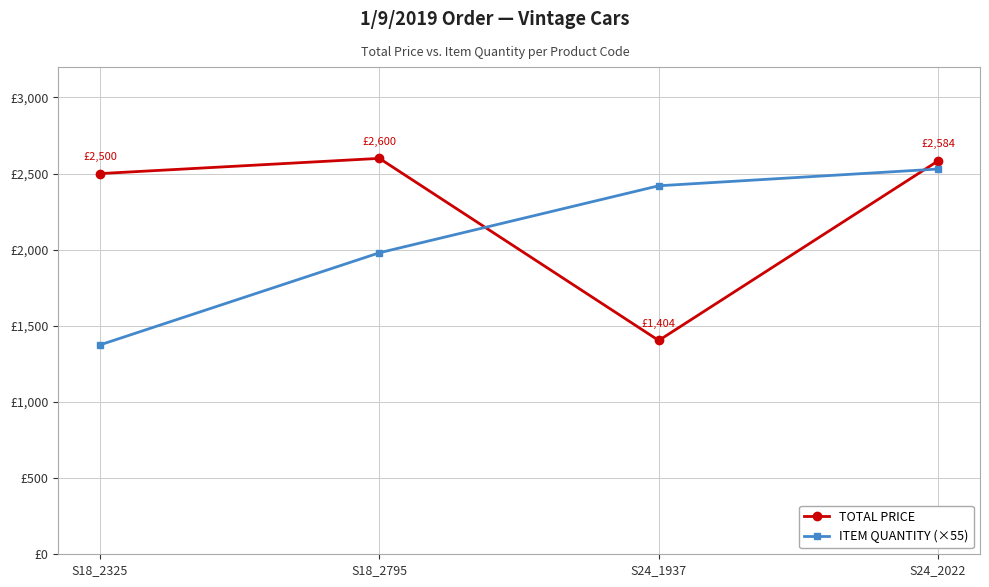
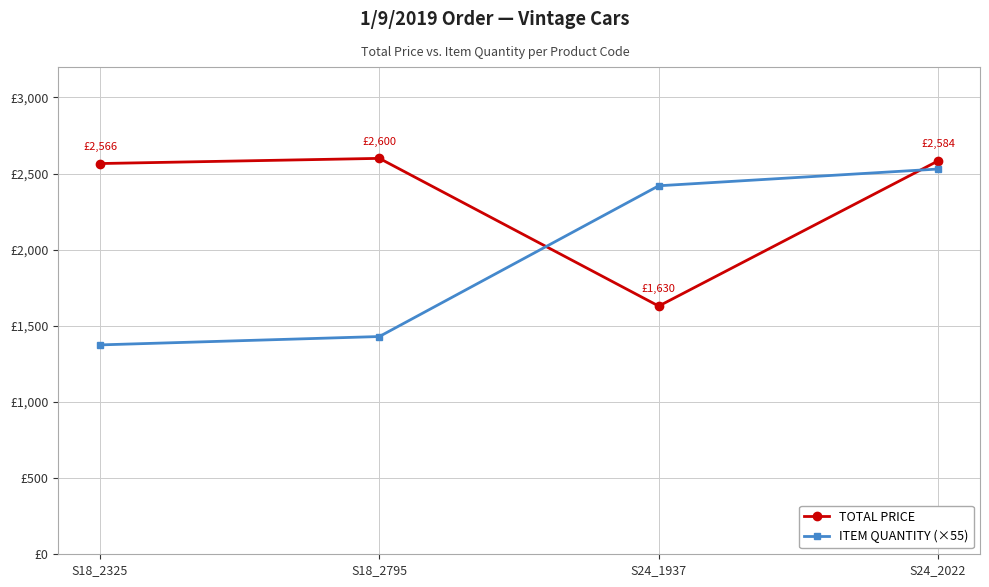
  {
    "TOTAL PRICE": {
-     "S18_2325": "£2,500",
+     "S18_2325": "£2,566",
      "S18_2795": "£2,600",
-     "S24_1937": "£1,404",
+     "S24_1937": "£1,630",
      "S24_2022": "£2,584"
    },
    "ITEM QUANTITY (×55)": {
      "S18_2325": "£1,380",
-     "S18_2795": "£1,980",
+     "S18_2795": "£1,430",
      "S24_1937": "£2,420",
      "S24_2022": "£2,530"
    }
  }
